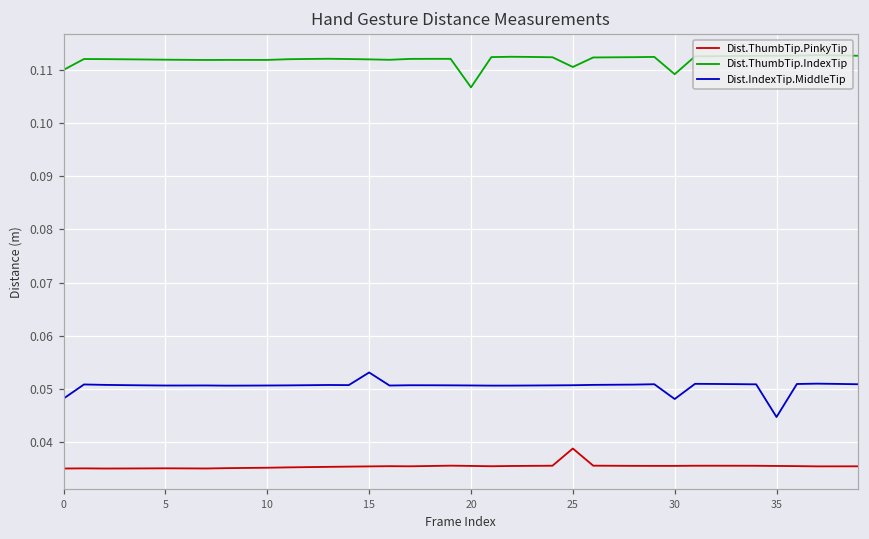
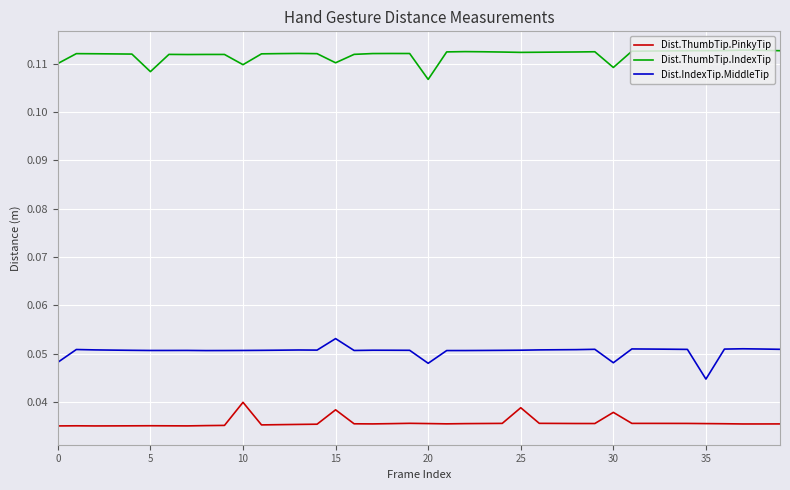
  {
    "Dist.ThumbTip.PinkyTip": {
      "0": 0.035,
      "5": 0.035,
-     "10": 0.035,
-     "15": 0.035,
+     "10": 0.040,
+     "15": 0.038,
      "20": 0.036,
      "25": 0.039,
-     "30": 0.036,
+     "30": 0.038,
      "35": 0.036
    },
    "Dist.ThumbTip.IndexTip": {
      "0": 0.110,
-     "5": 0.112,
-     "10": 0.112,
-     "15": 0.112,
+     "5": 0.108,
+     "10": 0.110,
+     "15": 0.110,
      "20": 0.107,
-     "25": 0.111,
+     "25": 0.112,
      "30": 0.109
    },
    "Dist.IndexTip.MiddleTip": {
      "0": 0.048,
      "5": 0.051,
      "10": 0.051,
      "15": 0.053,
-     "20": 0.051,
+     "20": 0.048,
      "25": 0.051,
      "30": 0.048,
      "35": 0.045
    }
  }
